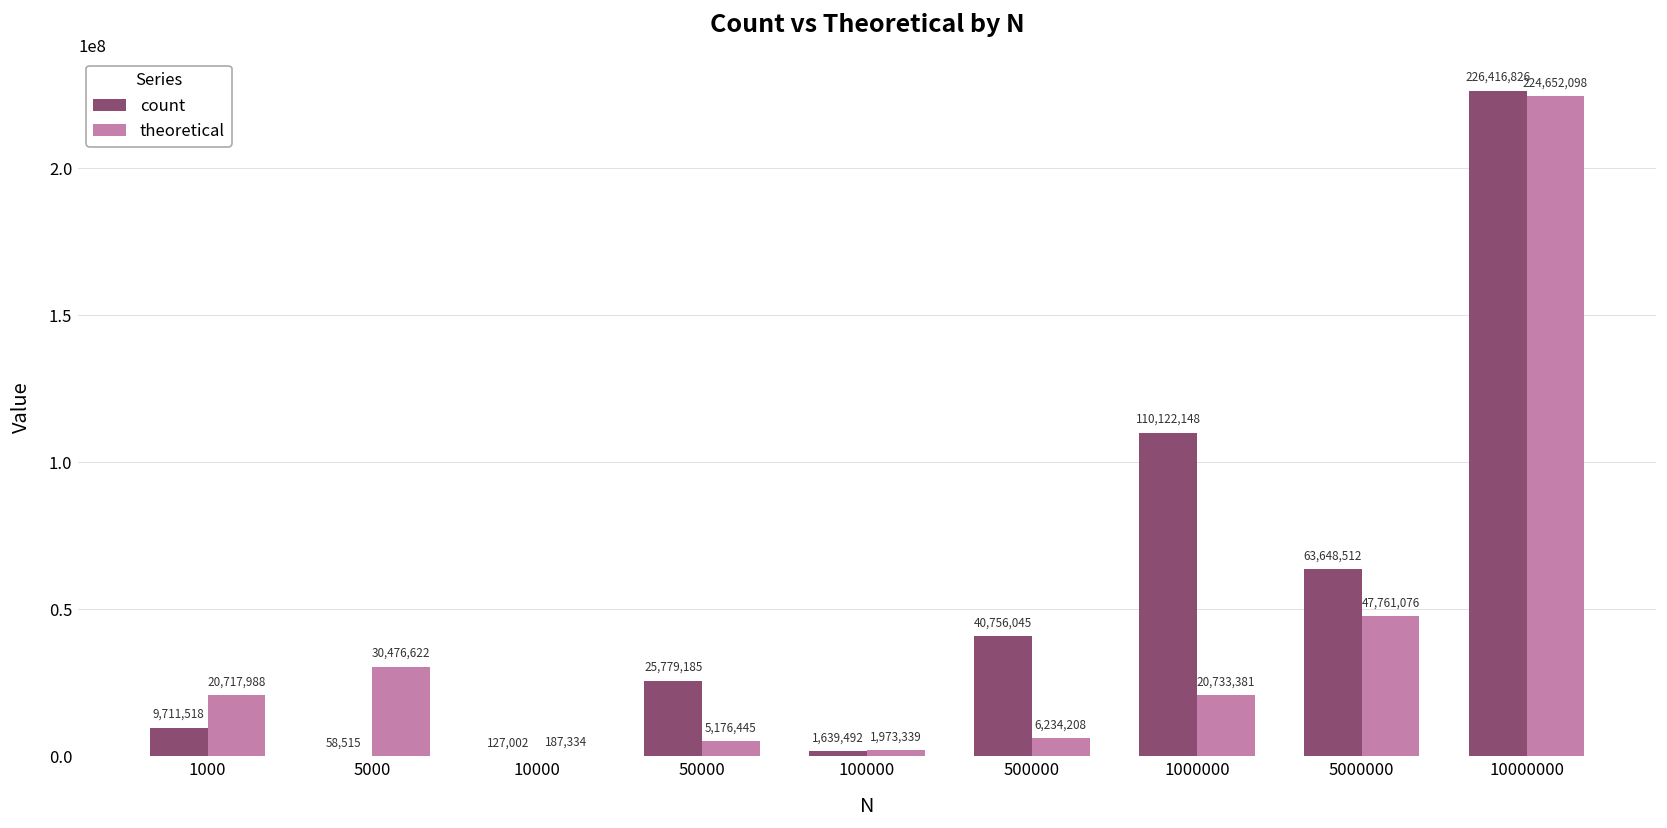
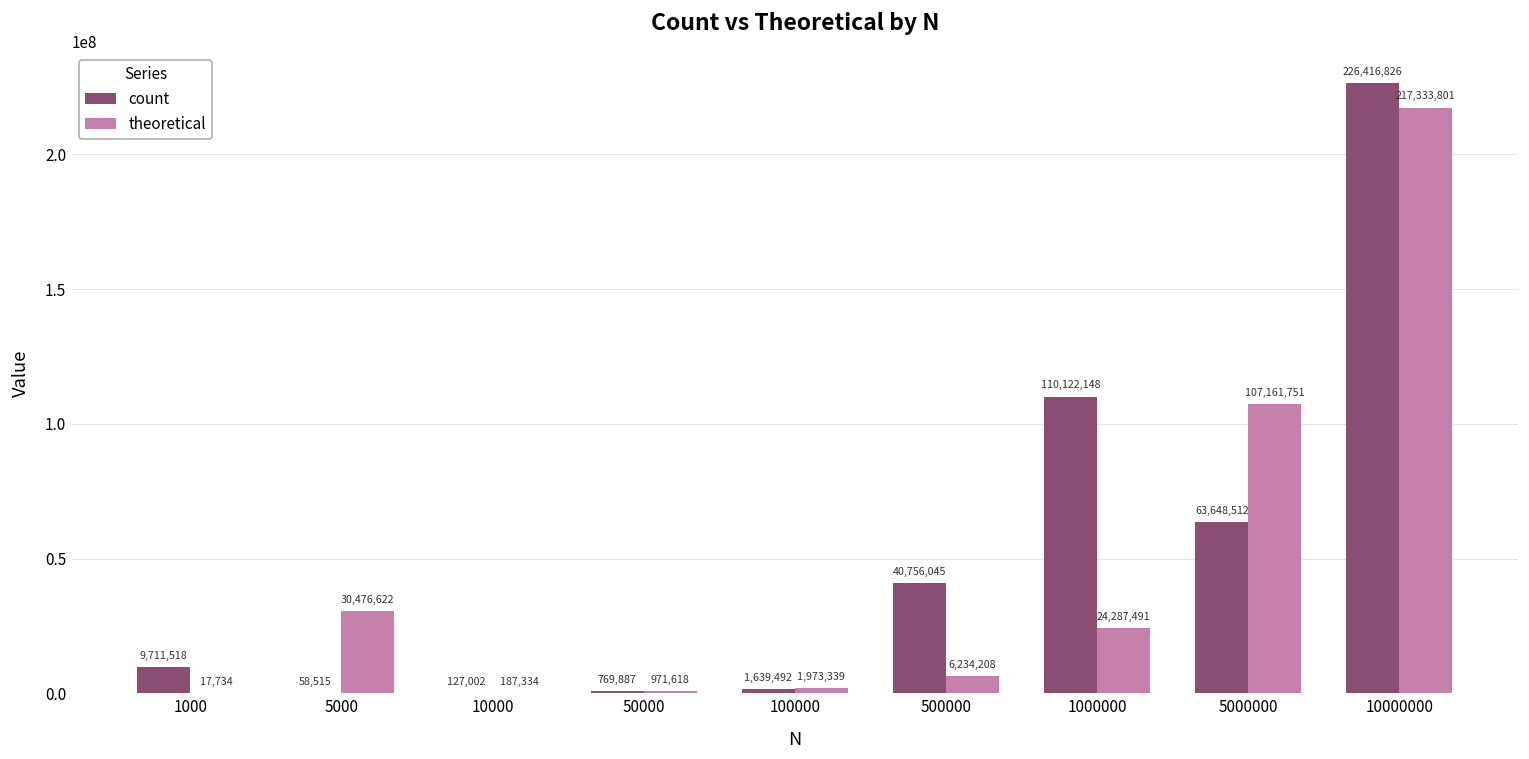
  {
    "count": {
      "1000": "9,711,518",
      "5000": "58,515",
      "10000": "127,002",
-     "50000": "25,779,185",
+     "50000": "769,887",
      "100000": "1,639,492",
      "500000": "40,756,045",
      "1000000": "110,122,148",
      "5000000": "63,648,512",
      "10000000": "226,416,826"
    },
    "theoretical": {
-     "1000": "20,717,988",
+     "1000": "17,734",
      "5000": "30,476,622",
      "10000": "187,334",
-     "50000": "5,176,445",
+     "50000": "971,618",
      "100000": "1,973,339",
      "500000": "6,234,208",
-     "1000000": "20,733,381",
-     "5000000": "47,761,076",
-     "10000000": "224,652,098"
+     "1000000": "24,287,491",
+     "5000000": "107,161,751",
+     "10000000": "217,333,801"
    }
  }
